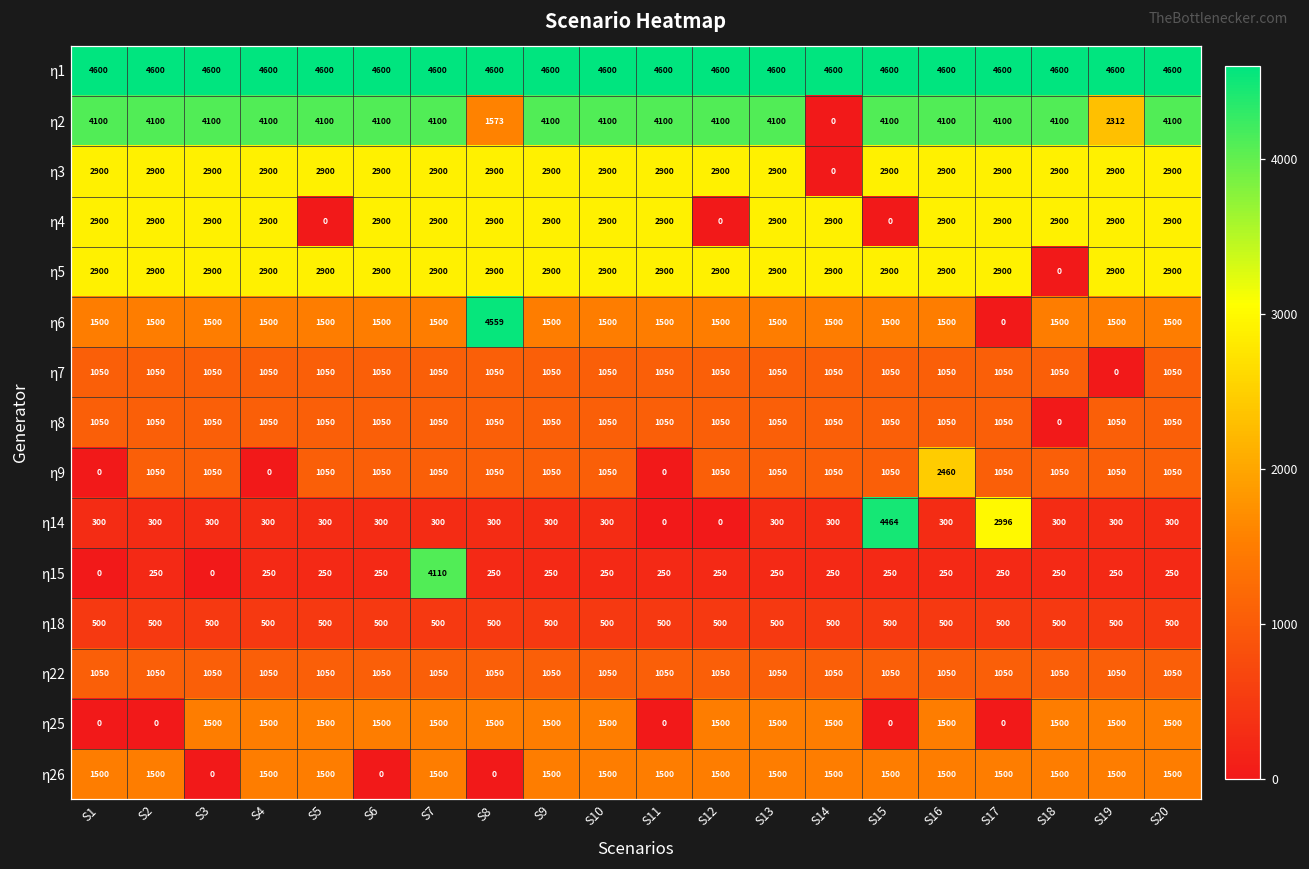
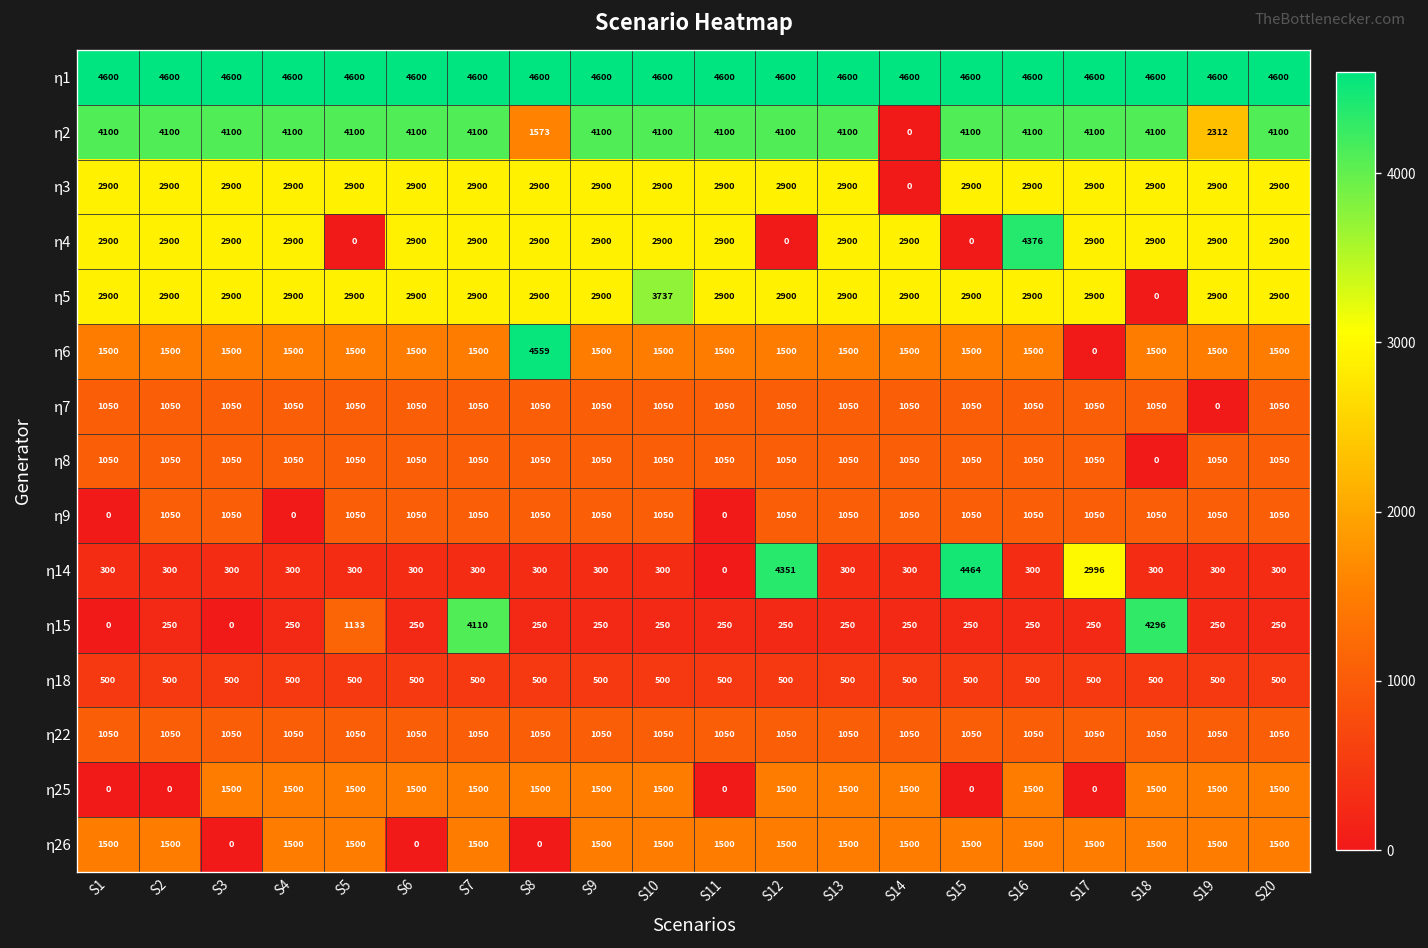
  {
    "η4": {
      "S1": 2900,
      "S2": 2900,
      "S3": 2900,
      "S4": 2900,
      "S5": 0,
      "S6": 2900,
      "S7": 2900,
      "S8": 2900,
      "S9": 2900,
      "S10": 2900,
      "S11": 2900,
      "S12": 0,
      "S13": 2900,
      "S14": 2900,
      "S15": 0,
-     "S16": 2900,
+     "S16": 4376,
      "S17": 2900,
      "S18": 2900,
      "S19": 2900,
      "S20": 2900
    },
    "η5": {
      "S1": 2900,
      "S2": 2900,
      "S3": 2900,
      "S4": 2900,
      "S5": 2900,
      "S6": 2900,
      "S7": 2900,
      "S8": 2900,
      "S9": 2900,
-     "S10": 2900,
+     "S10": 3737,
      "S11": 2900,
      "S12": 2900,
      "S13": 2900,
      "S14": 2900,
      "S15": 2900,
      "S16": 2900,
      "S17": 2900,
      "S18": 0,
      "S19": 2900,
      "S20": 2900
    },
    "η9": {
      "S1": 0,
      "S2": 1050,
      "S3": 1050,
      "S4": 0,
      "S5": 1050,
      "S6": 1050,
      "S7": 1050,
      "S8": 1050,
      "S9": 1050,
      "S10": 1050,
      "S11": 0,
      "S12": 1050,
      "S13": 1050,
      "S14": 1050,
      "S15": 1050,
-     "S16": 2460,
+     "S16": 1050,
      "S17": 1050,
      "S18": 1050,
      "S19": 1050,
      "S20": 1050
    },
    "η14": {
      "S1": 300,
      "S2": 300,
      "S3": 300,
      "S4": 300,
      "S5": 300,
      "S6": 300,
      "S7": 300,
      "S8": 300,
      "S9": 300,
      "S10": 300,
      "S11": 0,
-     "S12": 0,
+     "S12": 4351,
      "S13": 300,
      "S14": 300,
      "S15": 4464,
      "S16": 300,
      "S17": 2996,
      "S18": 300,
      "S19": 300,
      "S20": 300
    },
    "η15": {
      "S1": 0,
      "S2": 250,
      "S3": 0,
      "S4": 250,
-     "S5": 250,
+     "S5": 1133,
      "S6": 250,
      "S7": 4110,
      "S8": 250,
      "S9": 250,
      "S10": 250,
      "S11": 250,
      "S12": 250,
      "S13": 250,
      "S14": 250,
      "S15": 250,
      "S16": 250,
      "S17": 250,
-     "S18": 250,
+     "S18": 4296,
      "S19": 250,
      "S20": 250
    }
  }
